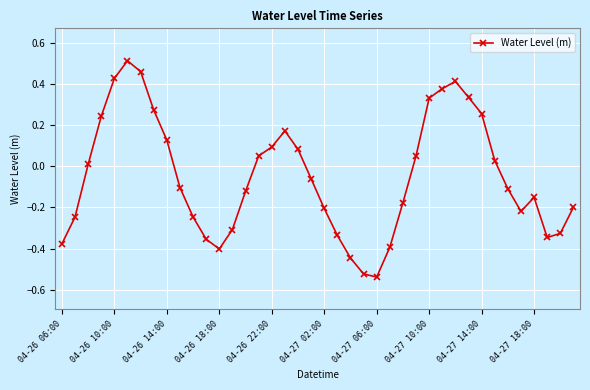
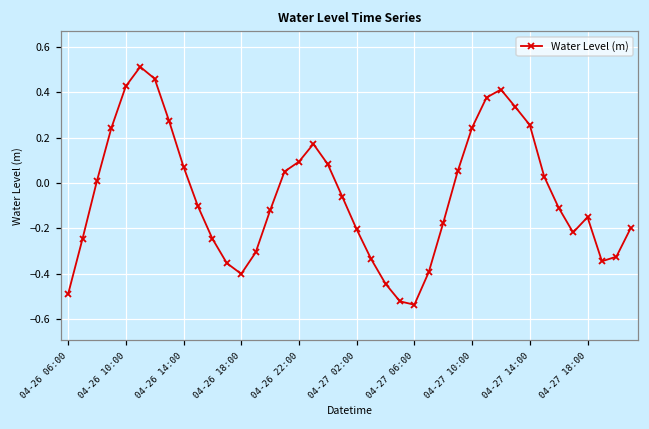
  {
-   "04-26 06:00": -0.38,
+   "04-26 06:00": -0.49,
    "04-26 10:00": 0.43,
-   "04-26 14:00": 0.13,
+   "04-26 14:00": 0.07,
    "04-26 18:00": -0.40,
    "04-26 22:00": 0.09,
    "04-27 02:00": -0.20,
    "04-27 06:00": -0.54,
-   "04-27 10:00": 0.33,
+   "04-27 10:00": 0.24,
    "04-27 14:00": 0.26,
    "04-27 18:00": -0.15
  }
